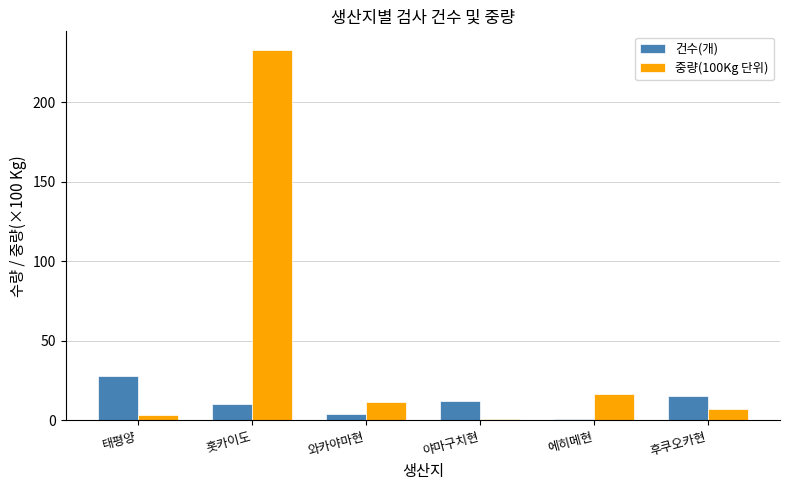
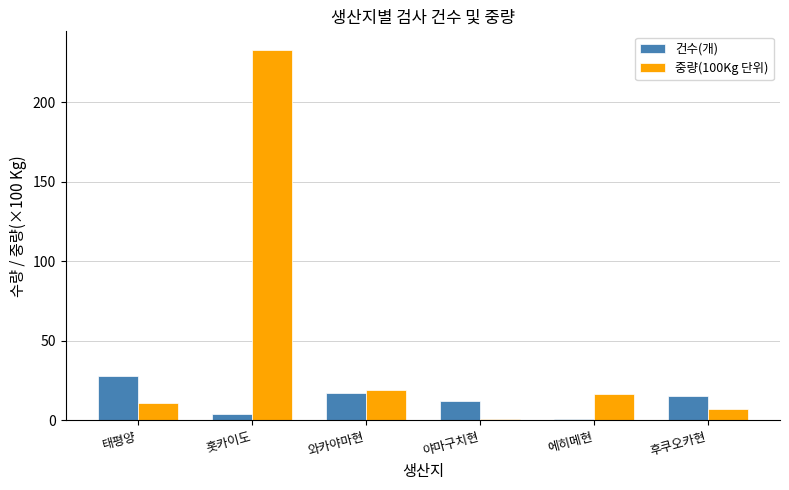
  {
    "건수(개)": {
      "태평양": 28,
-     "홋카이도": 10,
-     "와카야마현": 4,
+     "홋카이도": 4,
+     "와카야마현": 17,
      "야마구치현": 12,
      "후쿠오카현": 15
    },
    "중량(100Kg 단위)": {
-     "태평양": 3,
+     "태평양": 11,
      "홋카이도": 233,
-     "와카야마현": 12,
+     "와카야마현": 19,
      "에히메현": 17,
      "후쿠오카현": 7
    }
  }
